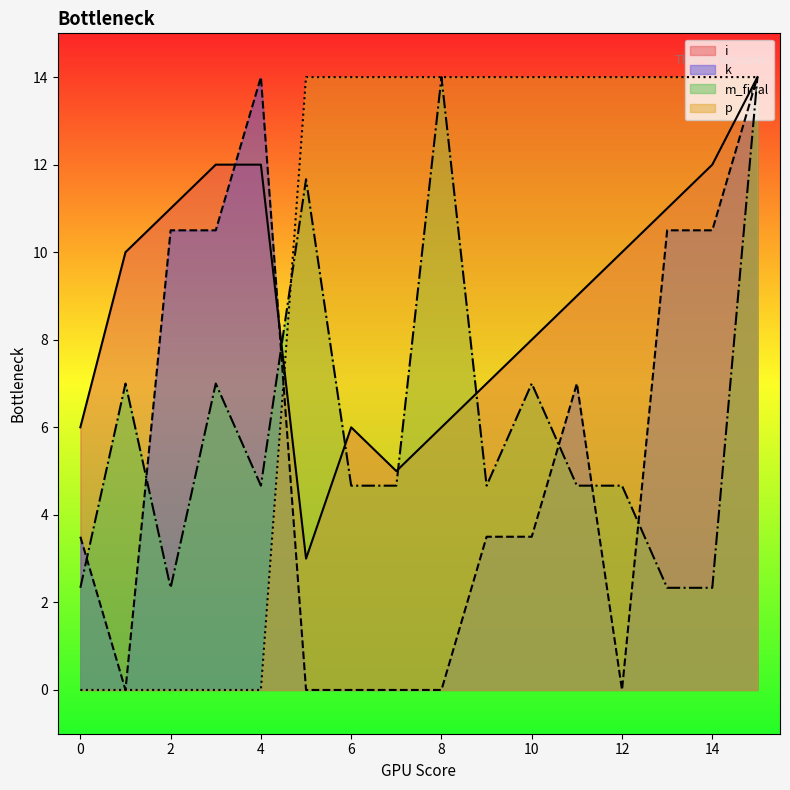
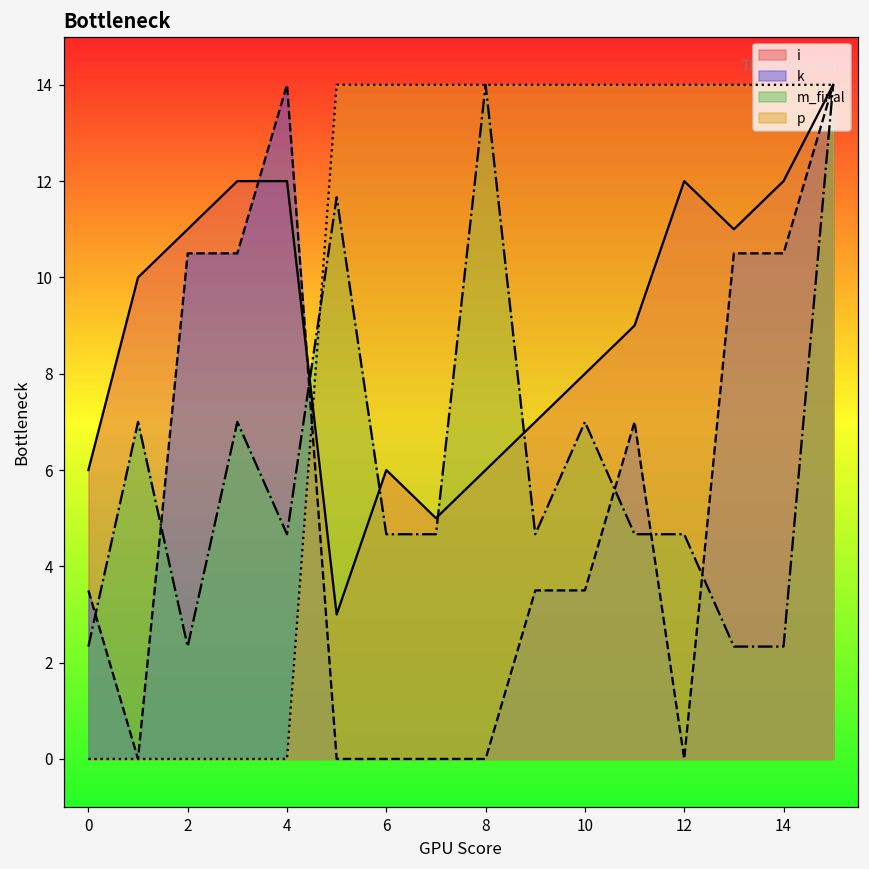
  {
    "i": {
      "0": 6,
      "2": 11,
      "4": 12,
      "6": 6,
      "8": 6,
      "10": 8,
-     "12": 10,
+     "12": 12,
      "14": 12
    },
    "k": {
      "0": 3.5,
      "2": 10.5,
      "4": 14,
      "6": 0,
      "8": 0,
      "10": 3.5,
      "12": 0,
      "14": 10.5
    },
    "m_final": {
      "0": 2.3,
      "2": 2.3,
      "4": 4.7,
      "6": 4.7,
      "10": 7,
      "12": 4.7,
      "14": 2.3
    },
    "p": {
      "0": 0,
      "2": 0,
      "4": 0,
      "6": 14,
      "10": 14,
      "12": 14
    }
  }
